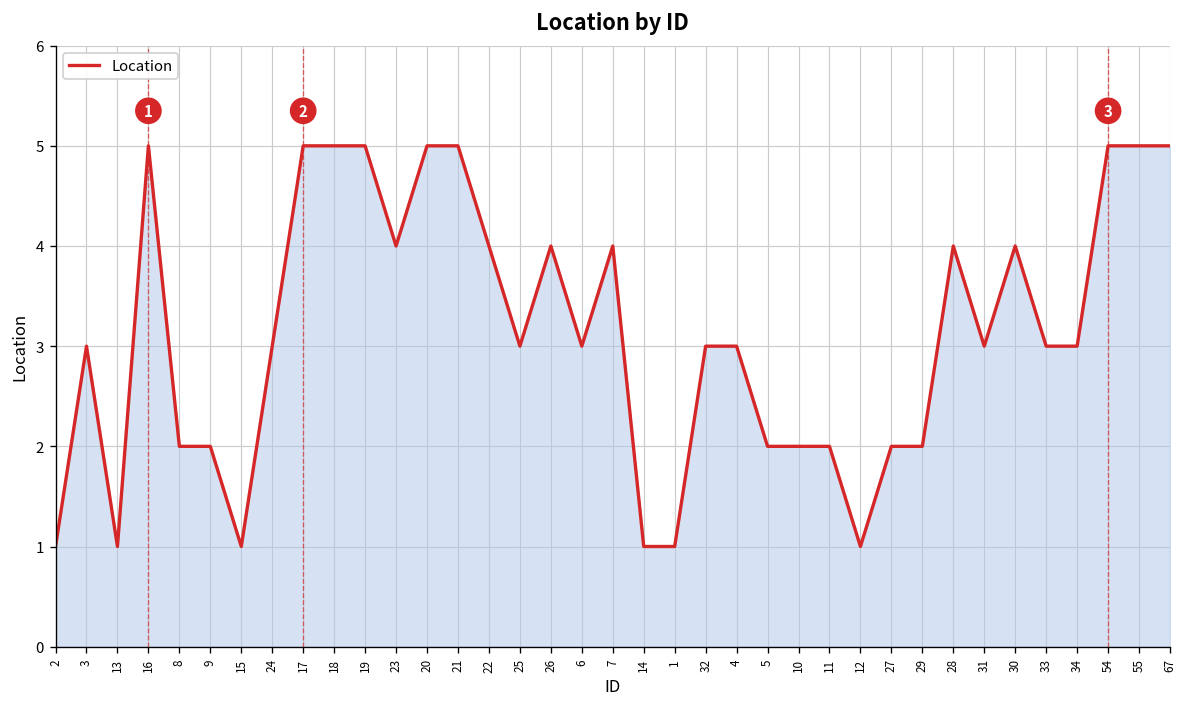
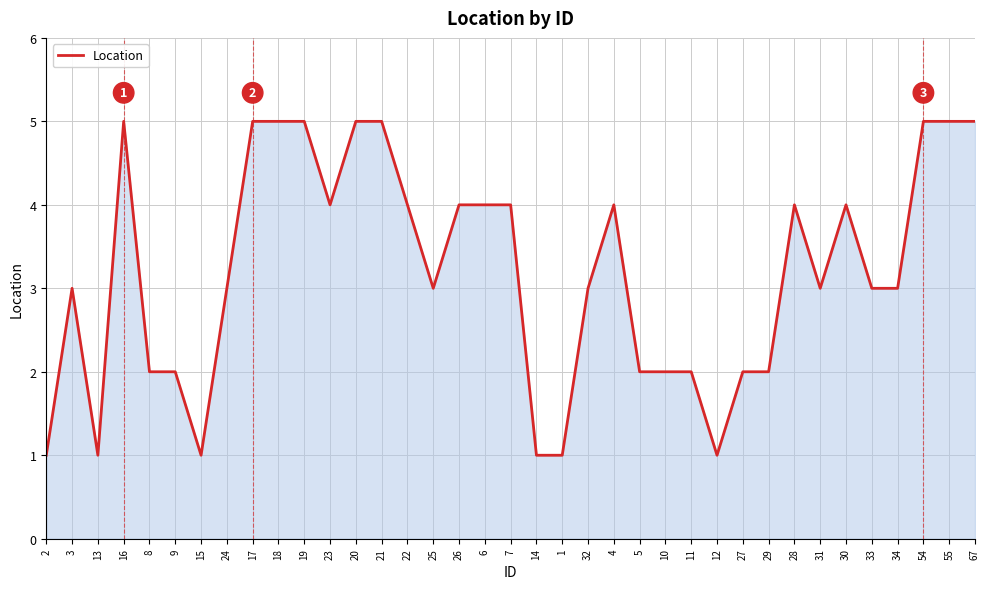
  {
    "2": 1,
    "3": 3,
    "13": 1,
    "8": 2,
    "9": 2,
    "15": 1,
    "24": 3,
    "18": 5,
    "19": 5,
    "23": 4,
    "20": 5,
    "21": 5,
    "22": 4,
    "25": 3,
    "26": 4,
-   "6": 3,
+   "6": 4,
    "7": 4,
    "14": 1,
    "1": 1,
    "32": 3,
-   "4": 3,
+   "4": 4,
    "5": 2,
    "10": 2,
    "11": 2,
    "12": 1,
    "27": 2,
    "29": 2,
    "28": 4,
    "31": 3,
    "30": 4,
    "33": 3,
    "34": 3,
    "55": 5,
    "67": 5
  }
